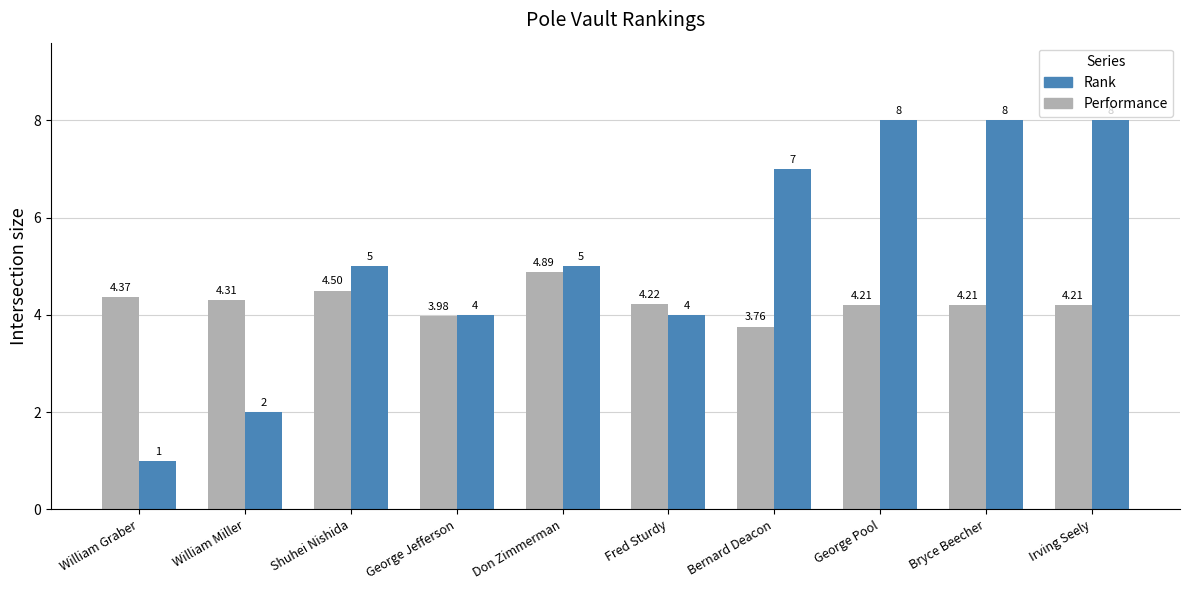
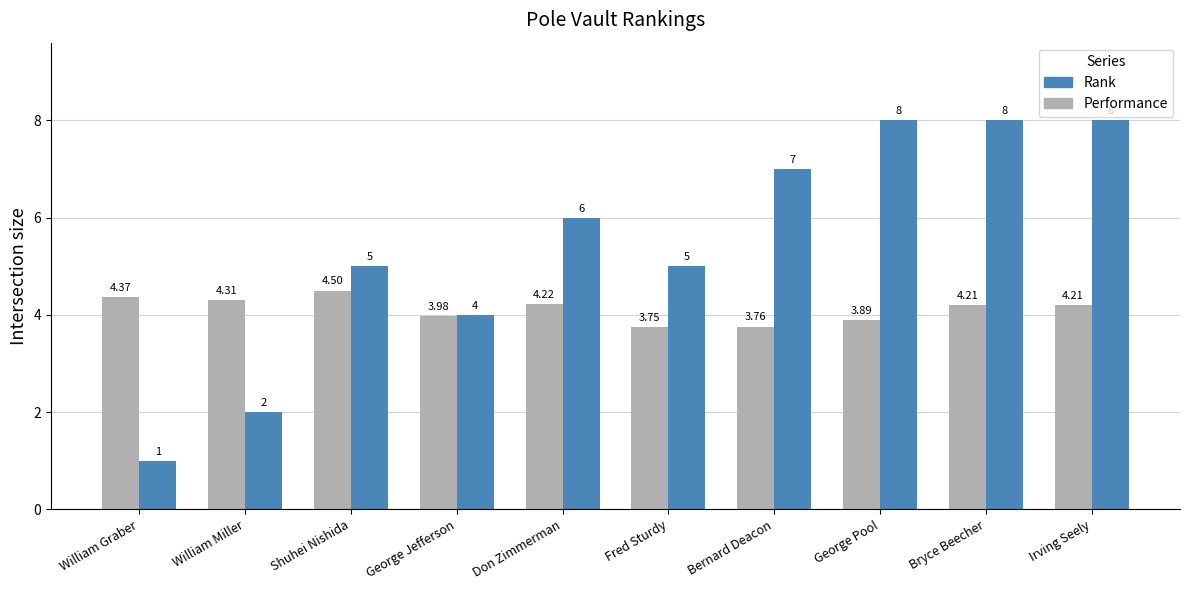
  {
    "Performance": {
      "William Graber": 4.37,
      "William Miller": 4.31,
      "Shuhei Nishida": 4.50,
      "George Jefferson": 3.98,
-     "Don Zimmerman": 4.89,
-     "Fred Sturdy": 4.22,
+     "Don Zimmerman": 4.22,
+     "Fred Sturdy": 3.75,
      "Bernard Deacon": 3.76,
-     "George Pool": 4.21,
+     "George Pool": 3.89,
      "Bryce Beecher": 4.21,
      "Irving Seely": 4.21
    },
    "Rank": {
      "William Graber": 1,
      "William Miller": 2,
      "Shuhei Nishida": 5,
      "George Jefferson": 4,
-     "Don Zimmerman": 5,
-     "Fred Sturdy": 4,
+     "Don Zimmerman": 6,
+     "Fred Sturdy": 5,
      "Bernard Deacon": 7,
      "George Pool": 8,
      "Bryce Beecher": 8
    }
  }
